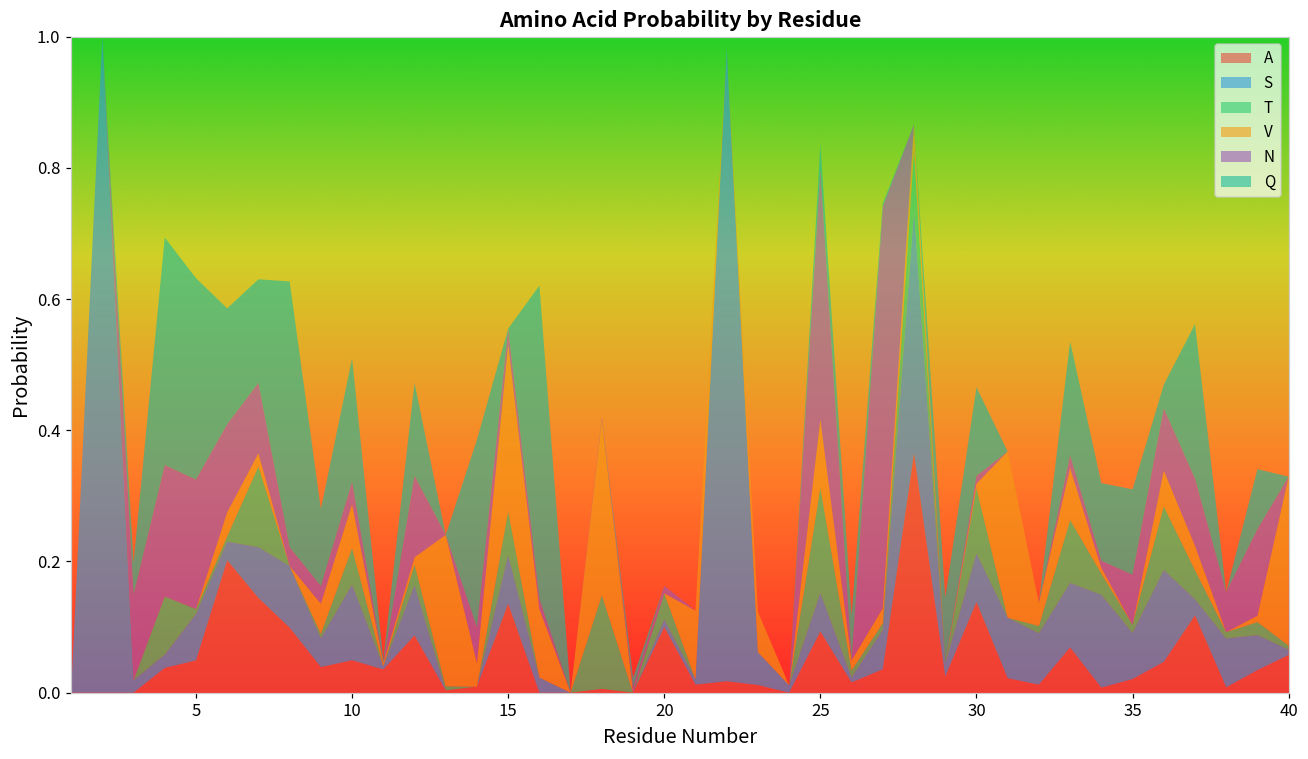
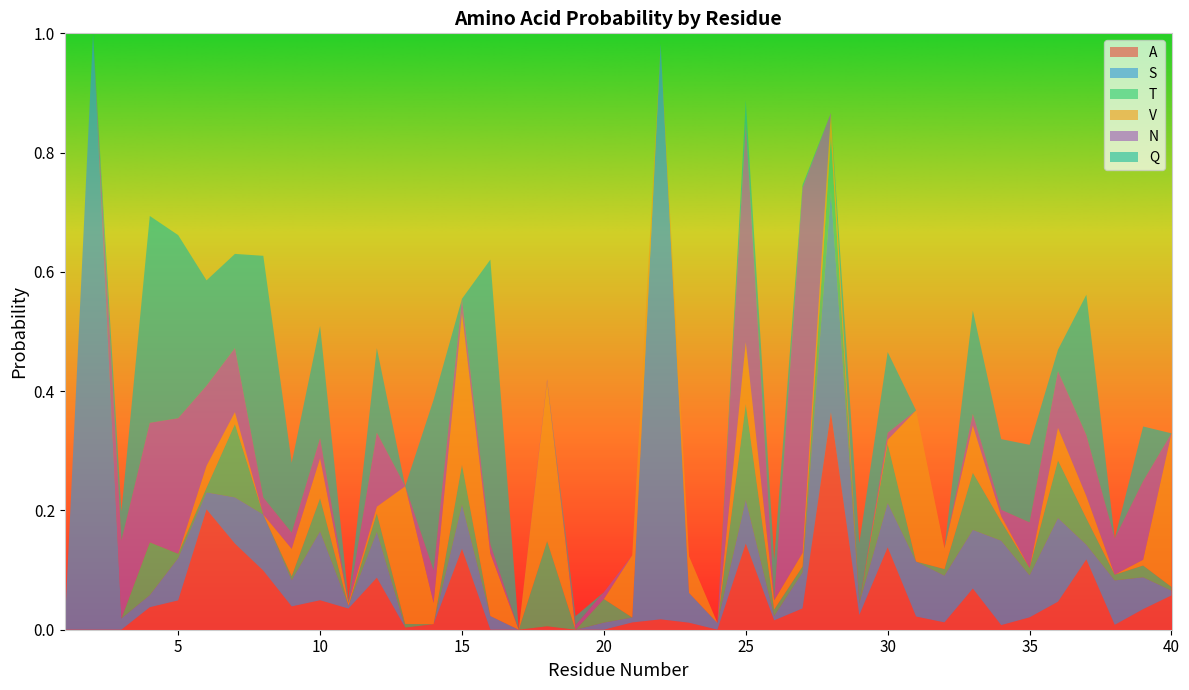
  {
    "A": {
      "5": 0.05,
      "10": 0.05,
      "15": 0.14,
-     "20": 0.1,
-     "25": 0.09,
+     "20": 0.0,
+     "25": 0.14,
      "30": 0.14,
      "35": 0.02,
      "40": 0.06
    },
    "S": {
      "5": 0.07,
      "10": 0.12,
      "15": 0.07,
      "20": 0.01,
-     "25": 0.06,
+     "25": 0.07,
      "30": 0.07,
      "35": 0.07,
      "40": 0.01
    },
    "V": {
      "10": 0.07,
      "15": 0.25,
      "25": 0.10,
      "30": 0.01
    },
    "N": {
-     "5": 0.20,
+     "5": 0.23,
      "10": 0.03,
-     "25": 0.38,
+     "25": 0.37,
      "30": 0.01,
      "35": 0.08
    }
  }
